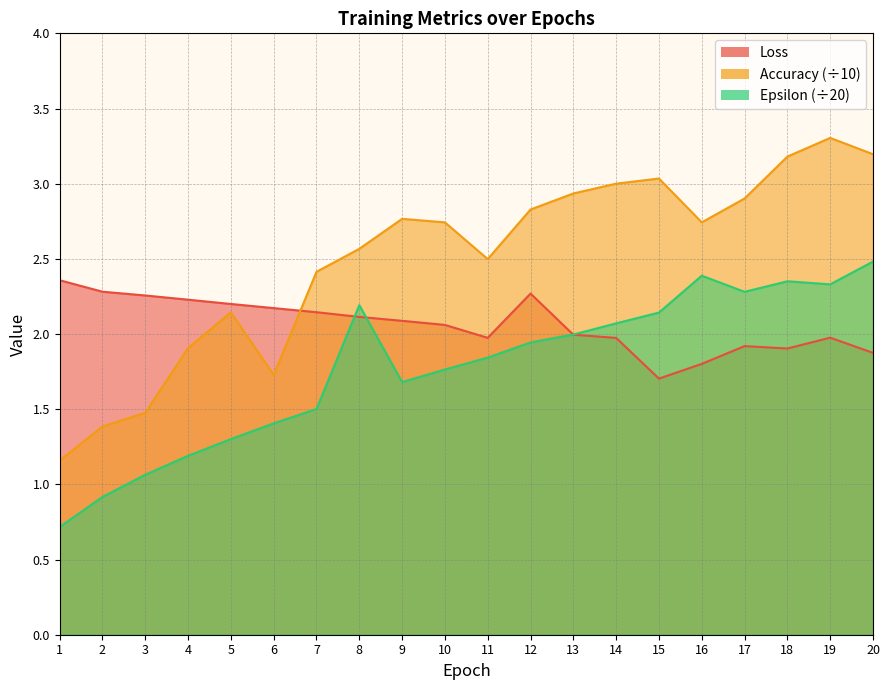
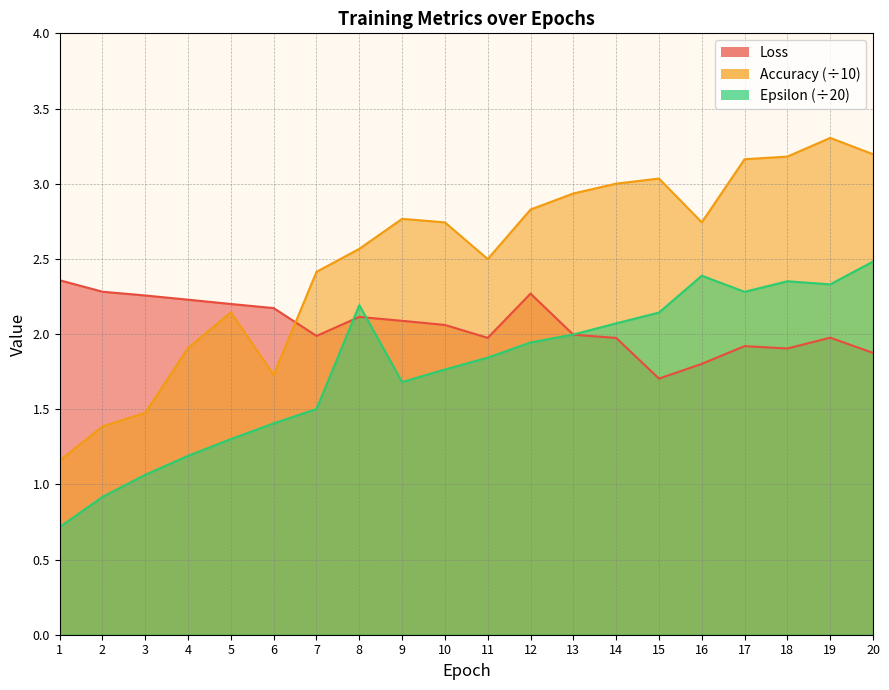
  {
    "Loss": {
      "1": 2.36,
      "2": 2.28,
      "3": 2.26,
      "4": 2.23,
      "5": 2.20,
      "6": 2.17,
-     "7": 2.15,
+     "7": 1.99,
      "8": 2.11,
      "9": 2.09,
      "10": 2.06,
      "11": 1.97,
      "12": 2.27,
      "14": 1.97,
      "15": 1.70,
      "16": 1.80,
      "17": 1.92,
      "18": 1.90,
      "19": 1.98,
      "20": 1.87
    },
    "Accuracy (÷10)": {
      "1": 1.16,
      "2": 1.39,
      "3": 1.48,
      "4": 1.91,
      "5": 2.14,
      "6": 1.73,
      "7": 2.41,
      "8": 2.57,
      "9": 2.77,
      "10": 2.74,
      "11": 2.50,
      "12": 2.83,
      "13": 2.93,
      "14": 3.00,
      "15": 3.03,
      "16": 2.74,
-     "17": 2.90,
+     "17": 3.16,
      "18": 3.18,
      "19": 3.30,
      "20": 3.20
    },
    "Epsilon (÷20)": {
      "1": 0.72,
      "2": 0.92,
      "3": 1.06,
      "4": 1.19,
      "5": 1.30,
      "6": 1.41,
      "7": 1.50,
      "8": 2.19,
      "9": 1.68,
      "10": 1.76,
      "11": 1.84,
      "12": 1.94,
      "14": 2.07,
      "15": 2.14,
      "16": 2.39,
      "17": 2.28,
      "18": 2.35,
      "19": 2.33,
      "20": 2.48
    }
  }
